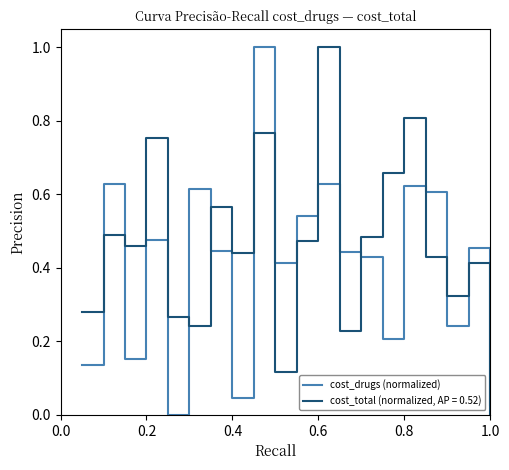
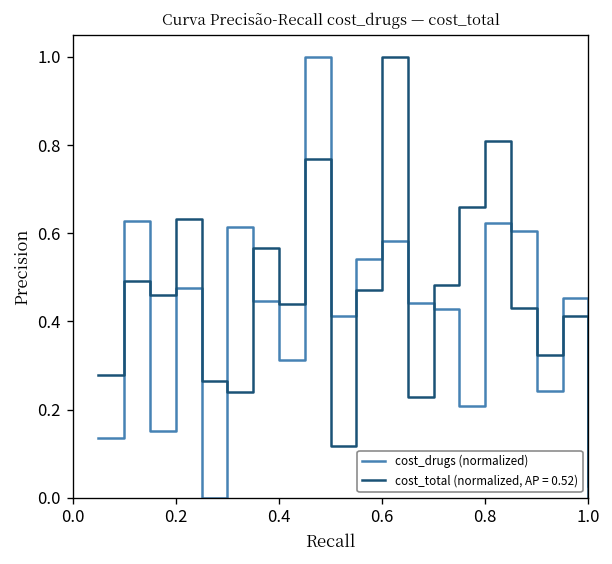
  {
    "cost_drugs (normalized)": {
      "0.2": 0.48,
-     "0.4": 0.04,
-     "0.6": 0.63,
+     "0.4": 0.31,
+     "0.6": 0.58,
      "0.8": 0.62,
      "1.0": 0.03
    },
    "cost_total (normalized, AP = 0.52)": {
-     "0.2": 0.75,
+     "0.2": 0.63,
      "0.4": 0.44,
      "0.6": 1.00,
      "0.8": 0.81,
      "1.0": 0.00
    }
  }
